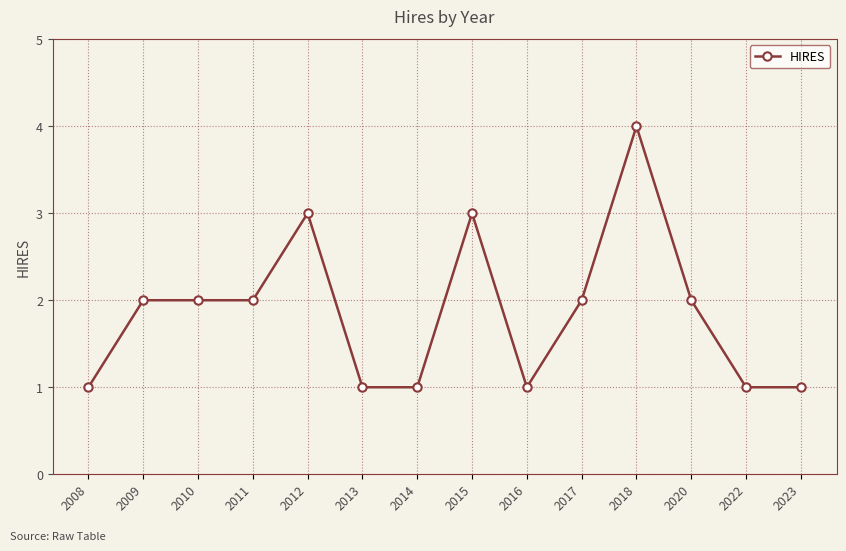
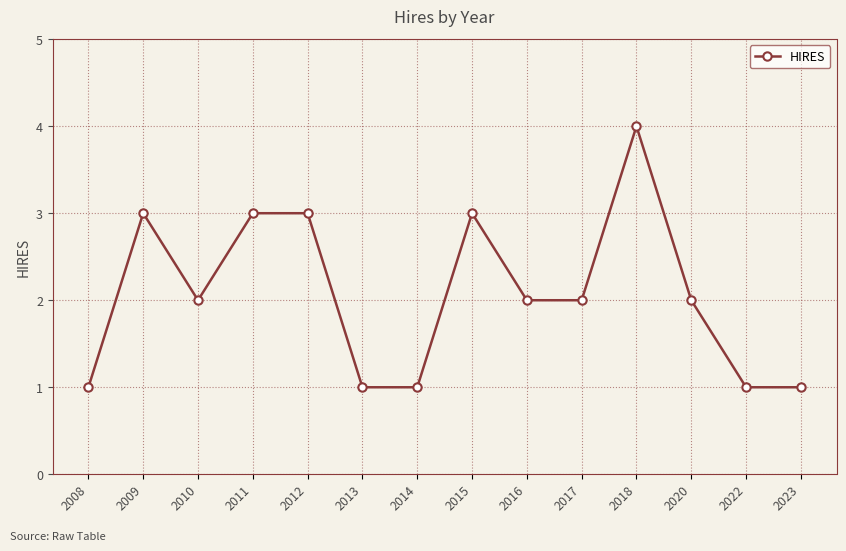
  {
    "2008": 1,
-   "2009": 2,
+   "2009": 3,
    "2010": 2,
-   "2011": 2,
+   "2011": 3,
    "2012": 3,
    "2013": 1,
    "2014": 1,
    "2015": 3,
-   "2016": 1,
+   "2016": 2,
    "2017": 2,
    "2018": 4,
    "2020": 2,
    "2022": 1,
    "2023": 1
  }
